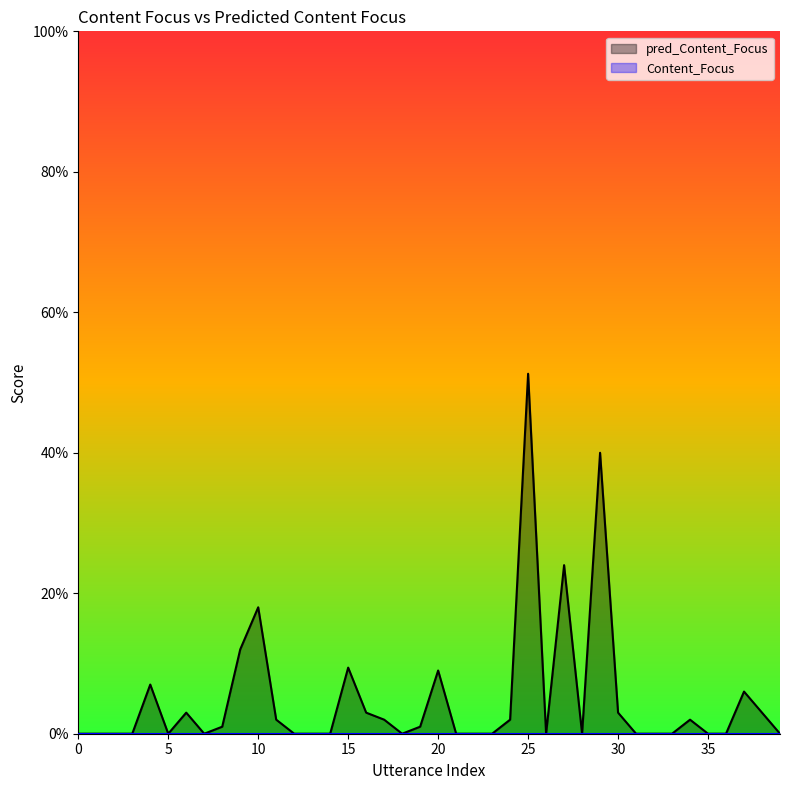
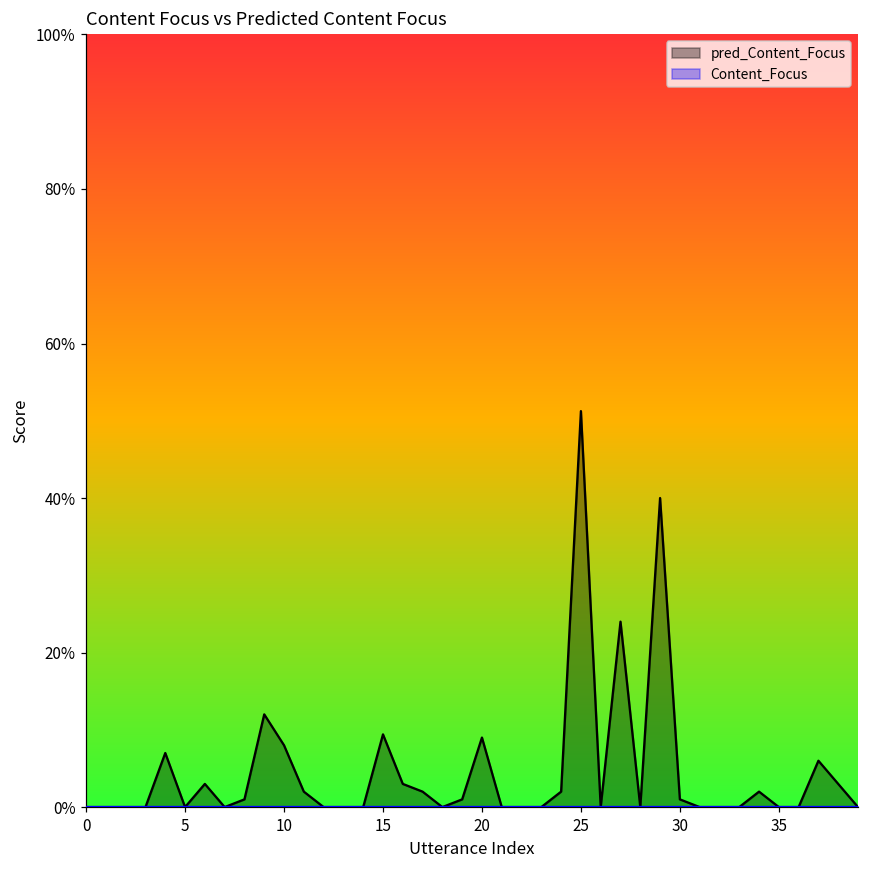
  {
    "pred_Content_Focus": {
-     "10": "18%",
+     "10": "8%",
      "15": "9%",
      "20": "9%",
      "25": "51%",
-     "30": "3%"
+     "30": "1%"
    },
    "Content_Focus": {
      "10": "0%",
      "15": "0%",
      "20": "0%",
      "25": "0%",
      "30": "0%"
    }
  }
